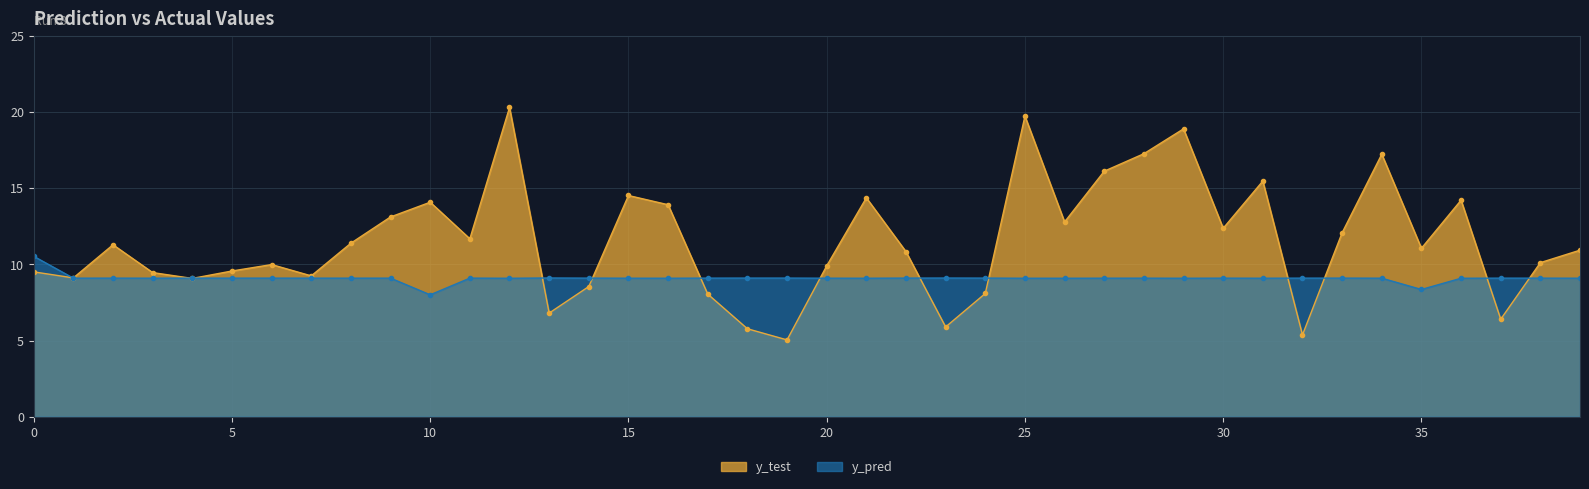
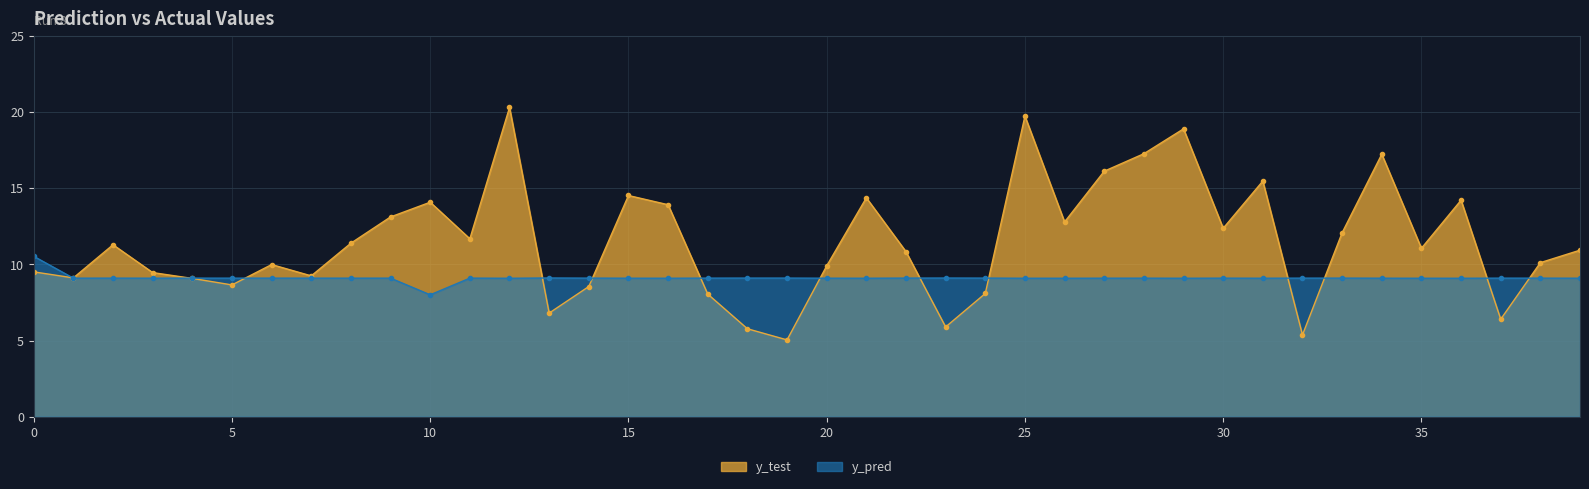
  {
    "y_test": {
      "0": 9.5,
-     "5": 9.6,
+     "5": 8.7,
      "10": 14.1,
      "15": 14.5,
      "20": 9.9,
      "25": 19.7,
      "30": 12.4,
      "35": 11.1
    },
    "y_pred": {
      "0": 10.5,
      "5": 9.1,
      "10": 8.0,
      "15": 9.1,
      "20": 9.1,
      "25": 9.1,
      "30": 9.1,
-     "35": 8.4
+     "35": 9.1
    }
  }
